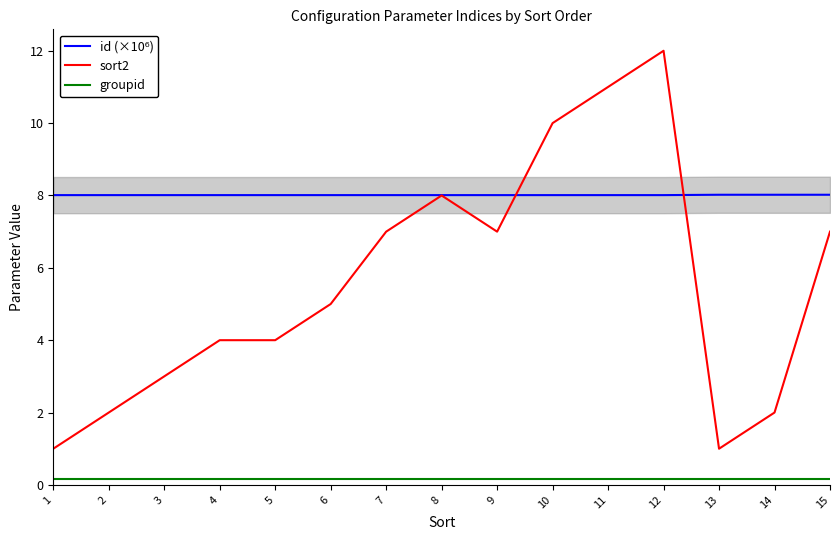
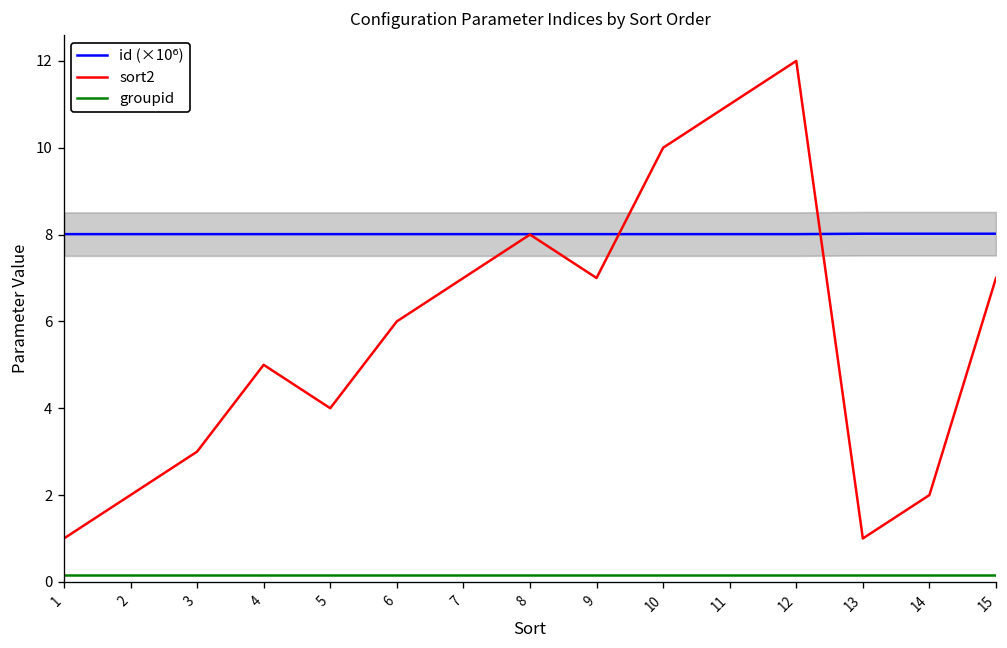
  {
    "id (×10⁶)": {
      "1": 8,
      "2": 8,
      "3": 8,
      "4": 8,
      "5": 8,
      "6": 8,
      "7": 8,
      "9": 8,
      "10": 8,
      "11": 8,
      "12": 8,
      "13": 8,
      "14": 8,
      "15": 8
    },
    "sort2": {
      "1": 1,
      "2": 2,
      "3": 3,
-     "4": 4,
+     "4": 5,
      "5": 4,
-     "6": 5,
+     "6": 6,
      "7": 7,
      "9": 7,
      "10": 10,
      "11": 11,
      "12": 12,
      "13": 1,
      "14": 2,
      "15": 7
    },
    "groupid": {
      "1": 0.2,
      "2": 0.2,
      "3": 0.2,
      "4": 0.2,
      "5": 0.2,
      "6": 0.2,
      "7": 0.2,
      "8": 0.2,
      "9": 0.2,
      "10": 0.2,
      "11": 0.2,
      "12": 0.2,
      "13": 0.2,
      "14": 0.2,
      "15": 0.2
    }
  }
